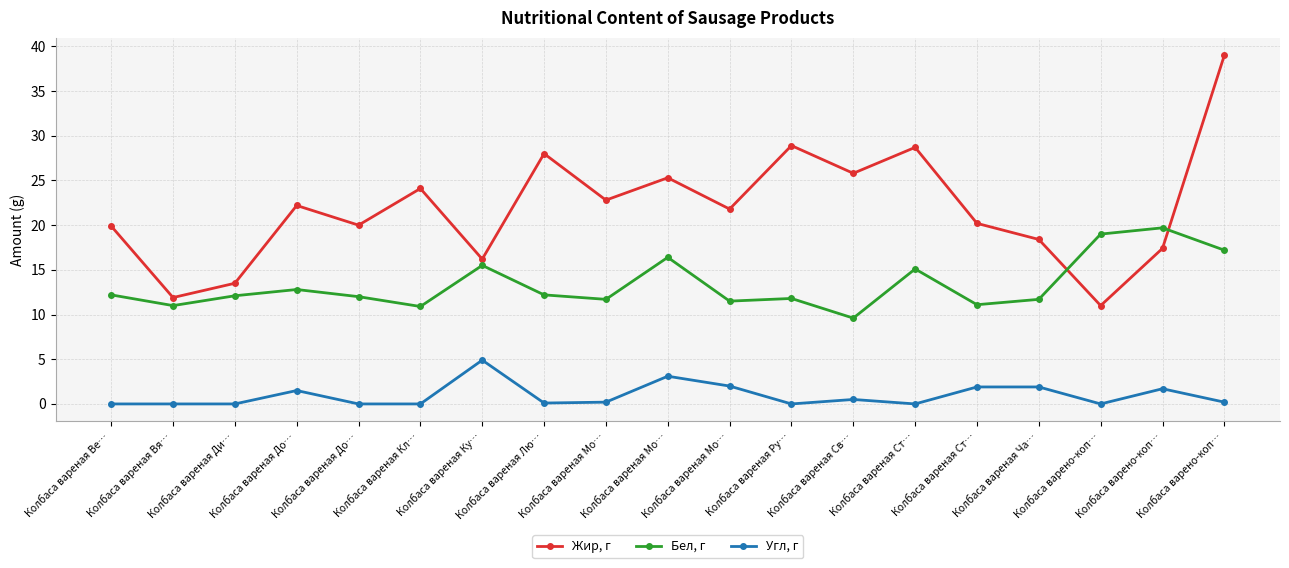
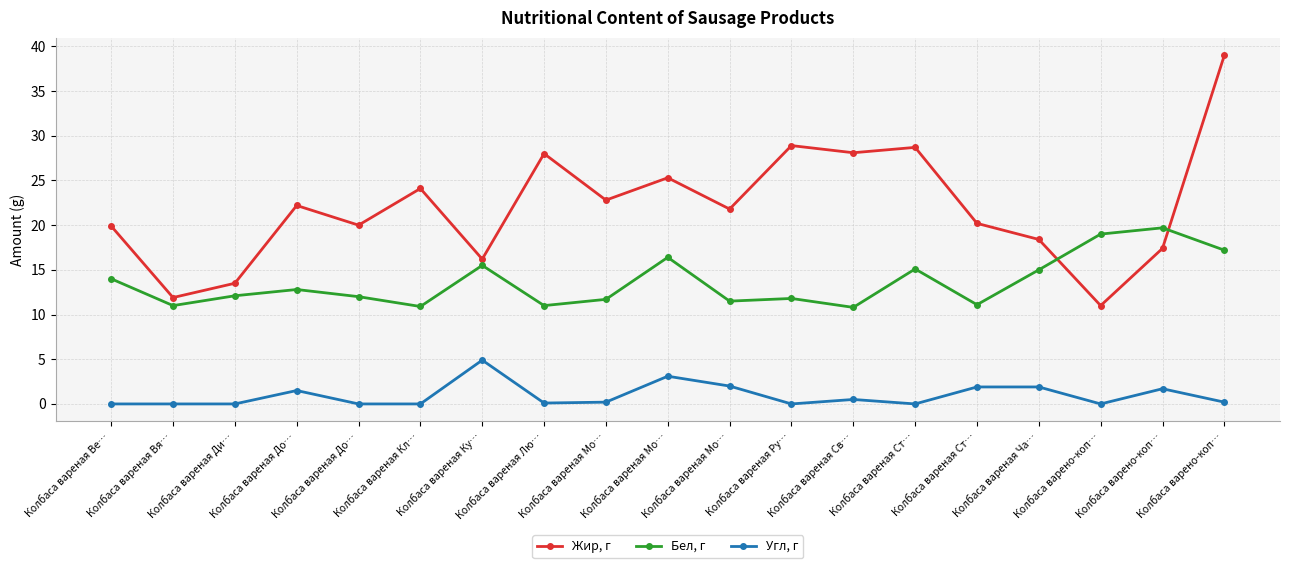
  {
    "Жир, г": {
      "Колбаса вареная Ве…": 20,
      "Колбаса вареная Вя…": 12,
      "Колбаса вареная Ди…": 14,
      "Колбаса вареная Кл…": 24,
      "Колбаса вареная Ку…": 16,
      "Колбаса вареная Лю…": 28,
      "Колбаса вареная Ру…": 29,
-     "Колбаса вареная Св…": 26,
+     "Колбаса вареная Св…": 28,
      "Колбаса вареная Ча…": 18
    },
    "Бел, г": {
-     "Колбаса вареная Ве…": 12,
+     "Колбаса вареная Ве…": 14,
      "Колбаса вареная Вя…": 11,
      "Колбаса вареная Ди…": 12,
      "Колбаса вареная Кл…": 11,
      "Колбаса вареная Ку…": 16,
-     "Колбаса вареная Лю…": 12,
+     "Колбаса вареная Лю…": 11,
      "Колбаса вареная Ру…": 12,
-     "Колбаса вареная Св…": 10,
-     "Колбаса вареная Ча…": 12
+     "Колбаса вареная Св…": 11,
+     "Колбаса вареная Ча…": 15
    },
    "Угл, г": {
      "Колбаса вареная Ве…": 0,
      "Колбаса вареная Вя…": 0,
      "Колбаса вареная Ди…": 0,
      "Колбаса вареная Кл…": 0,
      "Колбаса вареная Ку…": 5,
      "Колбаса вареная Лю…": 0,
      "Колбаса вареная Ру…": 0,
      "Колбаса вареная Св…": 1,
      "Колбаса вареная Ча…": 2
    }
  }
